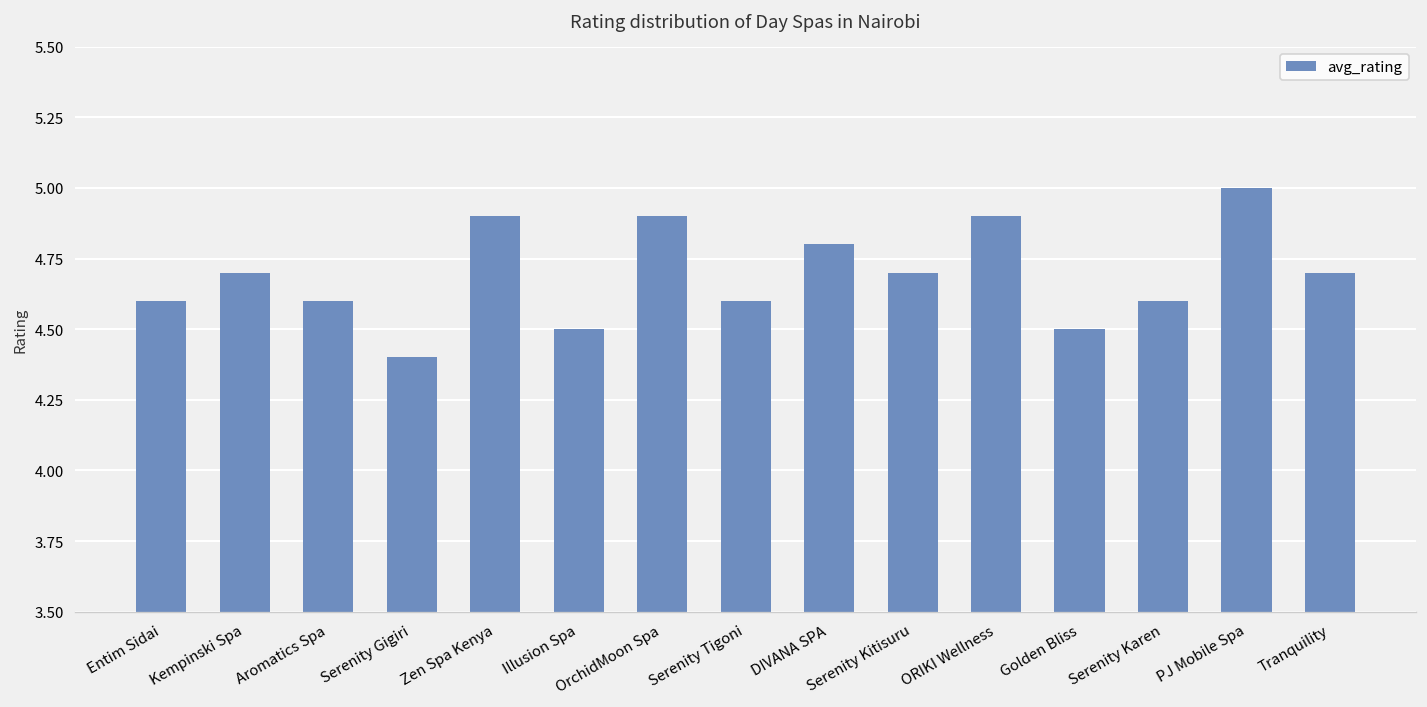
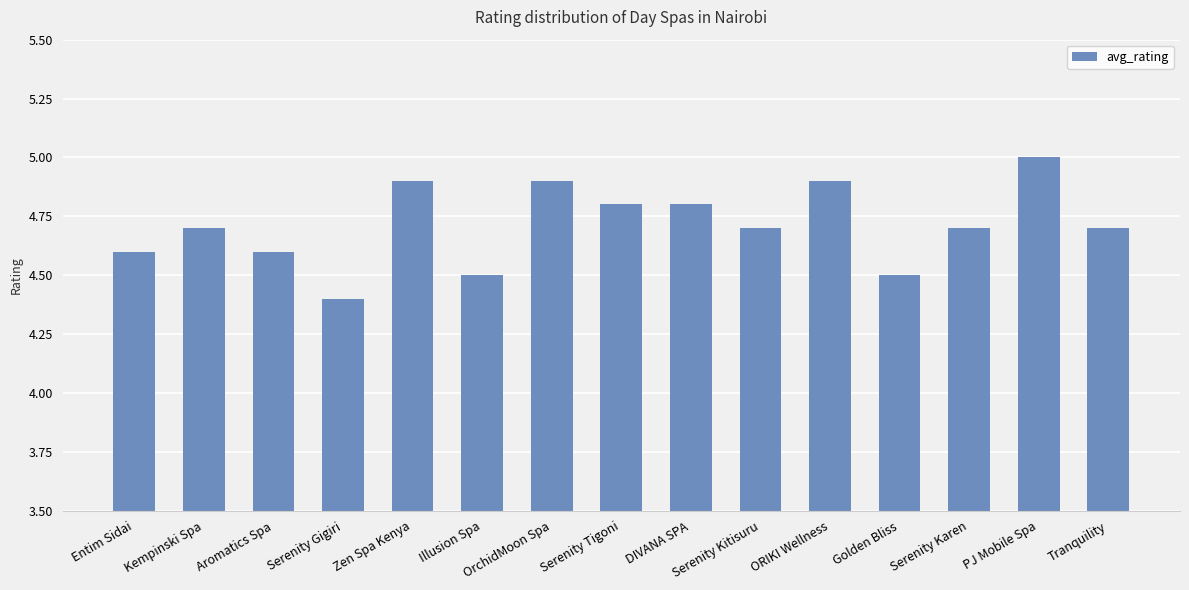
  {
    "Entim Sidai": 4.6,
    "Kempinski Spa": 4.7,
    "Aromatics Spa": 4.6,
    "Serenity Gigiri": 4.4,
    "Zen Spa Kenya": 4.9,
    "Illusion Spa": 4.5,
    "OrchidMoon Spa": 4.9,
-   "Serenity Tigoni": 4.6,
+   "Serenity Tigoni": 4.8,
    "DIVANA SPA": 4.8,
    "Serenity Kitisuru": 4.7,
    "ORIKI Wellness": 4.9,
    "Golden Bliss": 4.5,
-   "Serenity Karen": 4.6,
+   "Serenity Karen": 4.7,
    "PJ Mobile Spa": 5.0,
    "Tranquility": 4.7
  }
